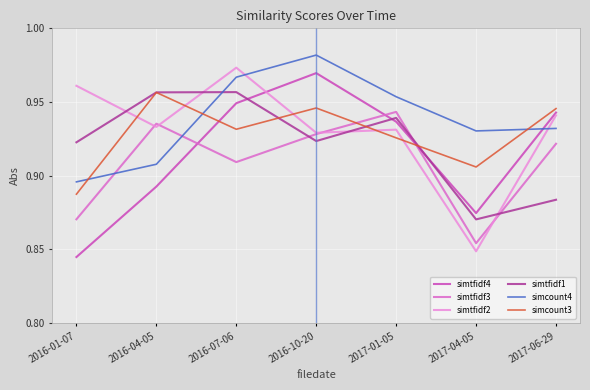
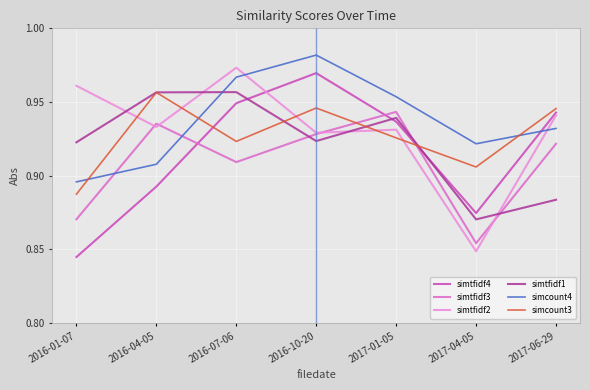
  {
    "simcount4": {
      "2016-01-07": 0.896,
      "2016-04-05": 0.908,
      "2016-07-06": 0.967,
      "2016-10-20": 0.982,
      "2017-01-05": 0.954,
-     "2017-04-05": 0.930,
+     "2017-04-05": 0.922,
      "2017-06-29": 0.932
    },
    "simcount3": {
      "2016-01-07": 0.887,
-     "2016-07-06": 0.931,
+     "2016-07-06": 0.923,
      "2016-10-20": 0.946,
      "2017-01-05": 0.926,
      "2017-04-05": 0.906,
      "2017-06-29": 0.946
    }
  }
